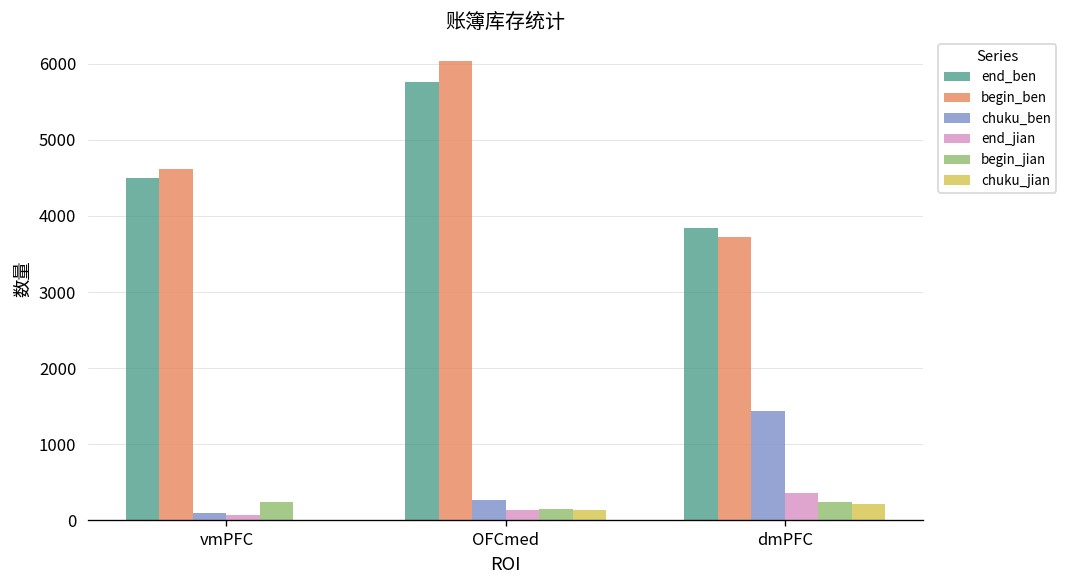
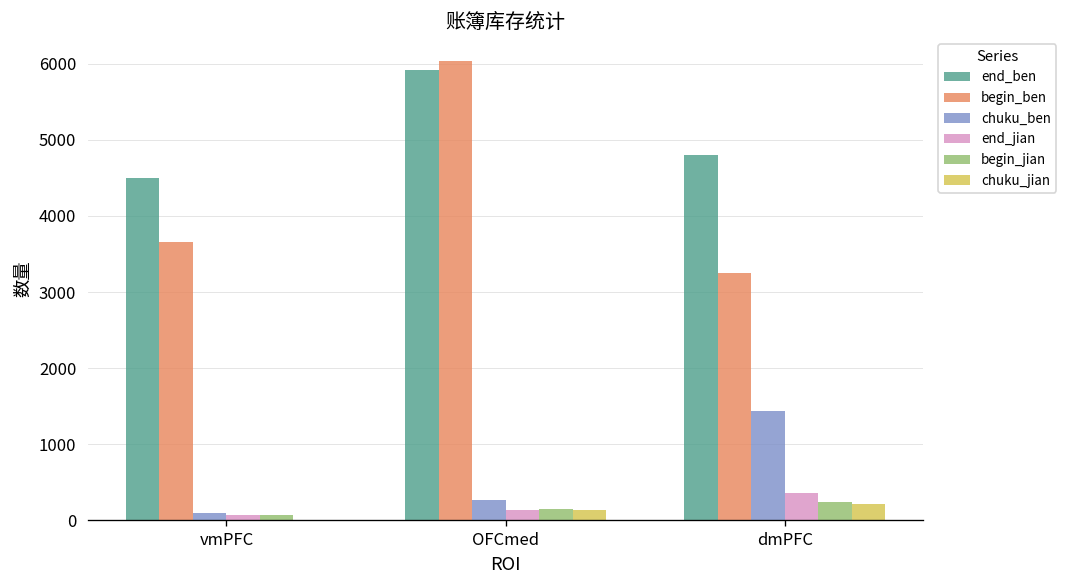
  {
    "end_ben": {
      "vmPFC": 4500,
-     "OFCmed": 5800,
-     "dmPFC": 3800
+     "OFCmed": 5900,
+     "dmPFC": 4800
    },
    "begin_ben": {
-     "vmPFC": 4600,
+     "vmPFC": 3700,
      "OFCmed": 6000,
-     "dmPFC": 3700
+     "dmPFC": 3300
    },
    "chuku_ben": {
      "vmPFC": 100,
      "OFCmed": 300,
      "dmPFC": 1400
    },
    "end_jian": {
      "vmPFC": 100,
      "OFCmed": 100,
      "dmPFC": 400
    },
    "begin_jian": {
-     "vmPFC": 200,
+     "vmPFC": 100,
      "OFCmed": 200,
      "dmPFC": 200
    },
    "chuku_jian": {
      "OFCmed": 100,
      "dmPFC": 200
    }
  }
